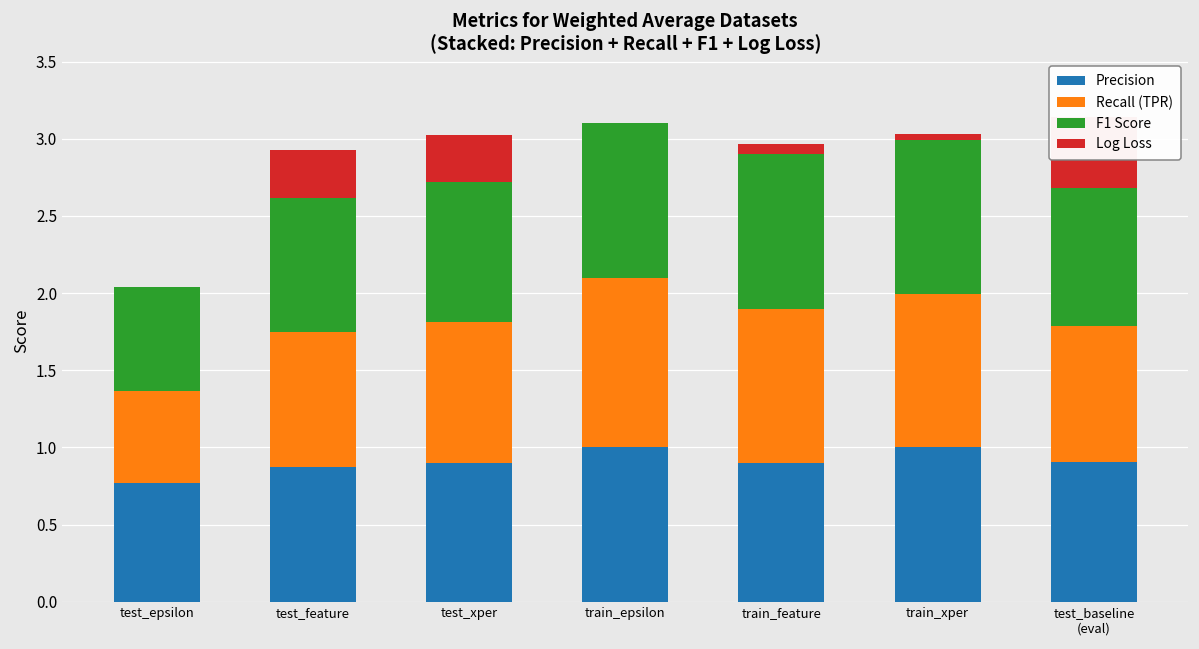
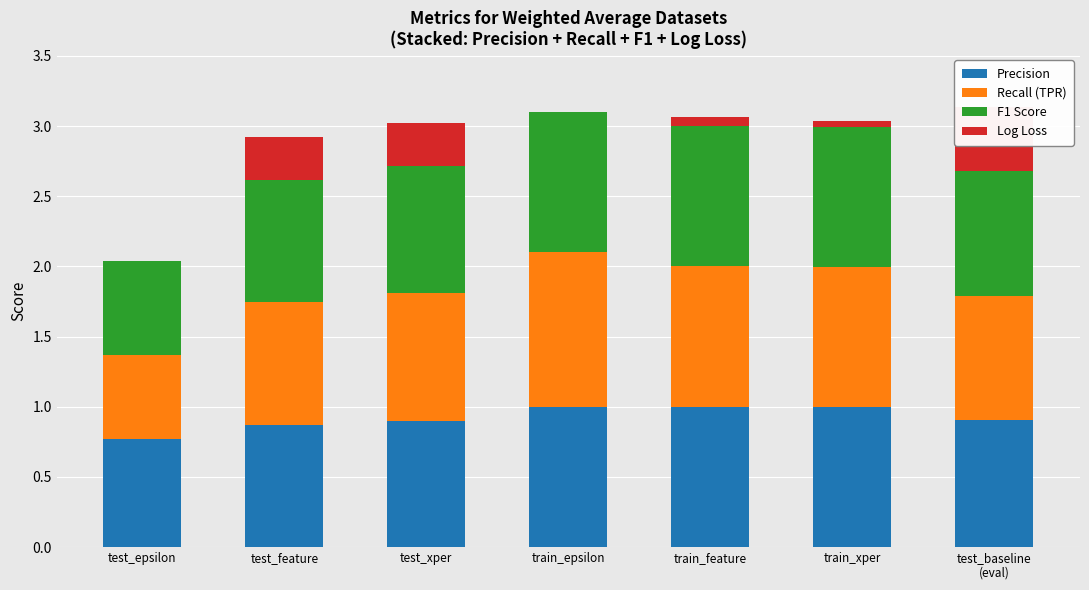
  {
    "Precision": {
      "test_epsilon": 0.77,
      "test_feature": 0.87,
      "test_xper": 0.9,
      "train_epsilon": 1.0,
-     "train_feature": 0.9,
+     "train_feature": 1.0,
      "train_xper": 1.0,
      "test_baseline (eval)": 0.9
    },
    "Recall (TPR)": {
      "test_epsilon": 0.6,
      "test_feature": 0.88,
      "test_xper": 0.9,
      "train_epsilon": 1.1,
      "train_feature": 1.0,
      "train_xper": 1.0,
      "test_baseline (eval)": 0.9
    },
    "F1 Score": {
      "test_epsilon": 0.67,
      "test_feature": 0.87,
      "test_xper": 0.9,
      "train_epsilon": 1.0,
      "train_feature": 1.0,
      "train_xper": 1.0,
      "test_baseline (eval)": 0.9
    },
    "Log Loss": {
      "test_epsilon": 0.0,
      "test_feature": 0.3,
      "test_xper": 0.3,
      "train_epsilon": 0.0,
      "train_feature": 0.07,
      "train_xper": 0.04
    }
  }
